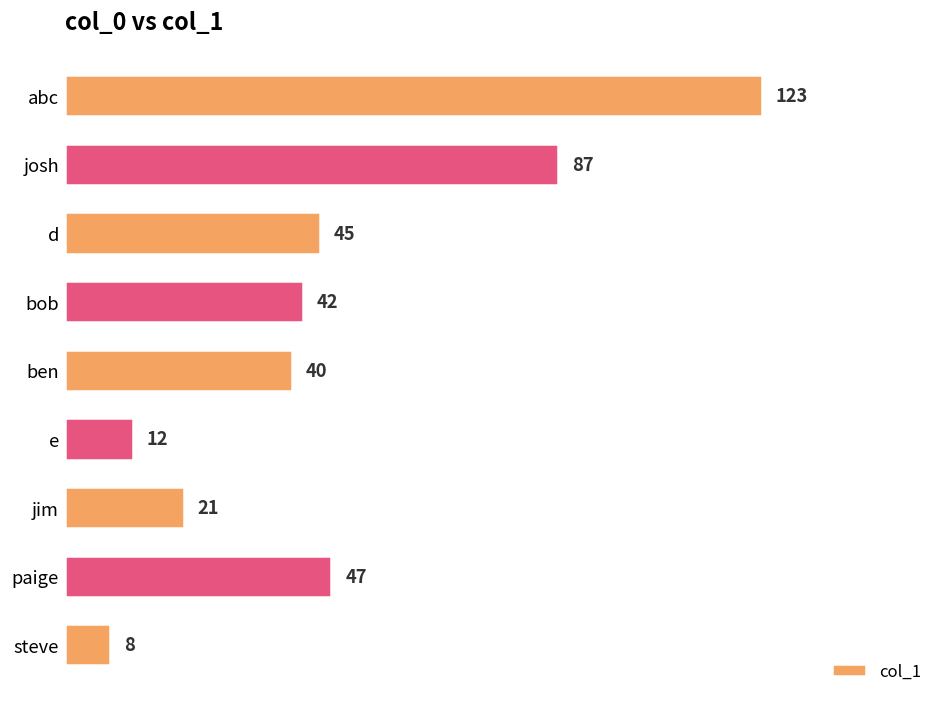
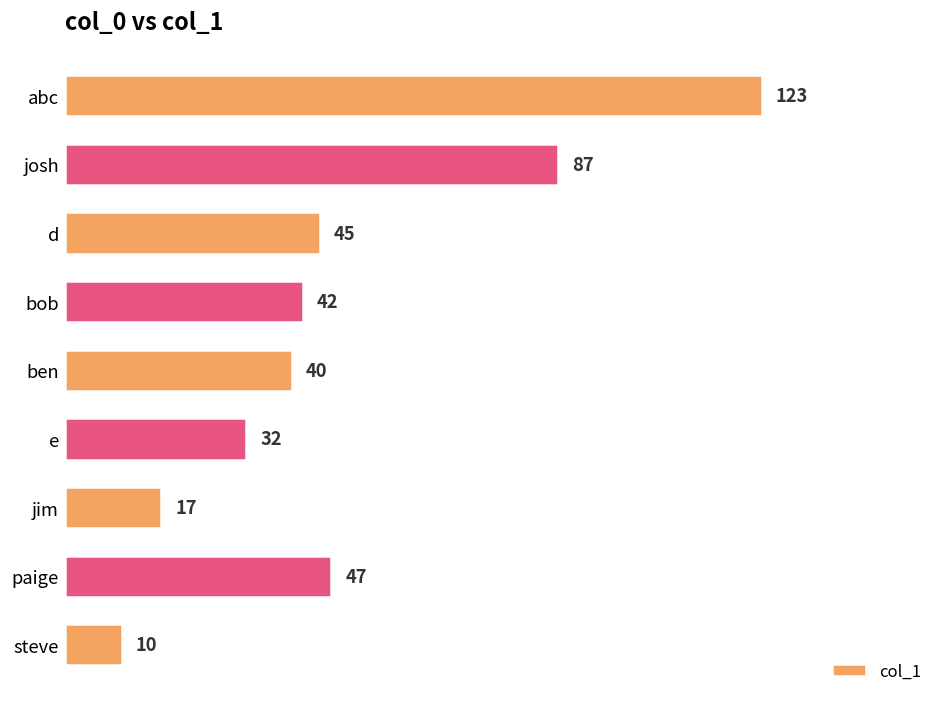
  {
    "abc": 123,
    "josh": 87,
    "d": 45,
    "bob": 42,
    "ben": 40,
-   "e": 12,
-   "jim": 21,
+   "e": 32,
+   "jim": 17,
    "paige": 47,
-   "steve": 8
+   "steve": 10
  }
